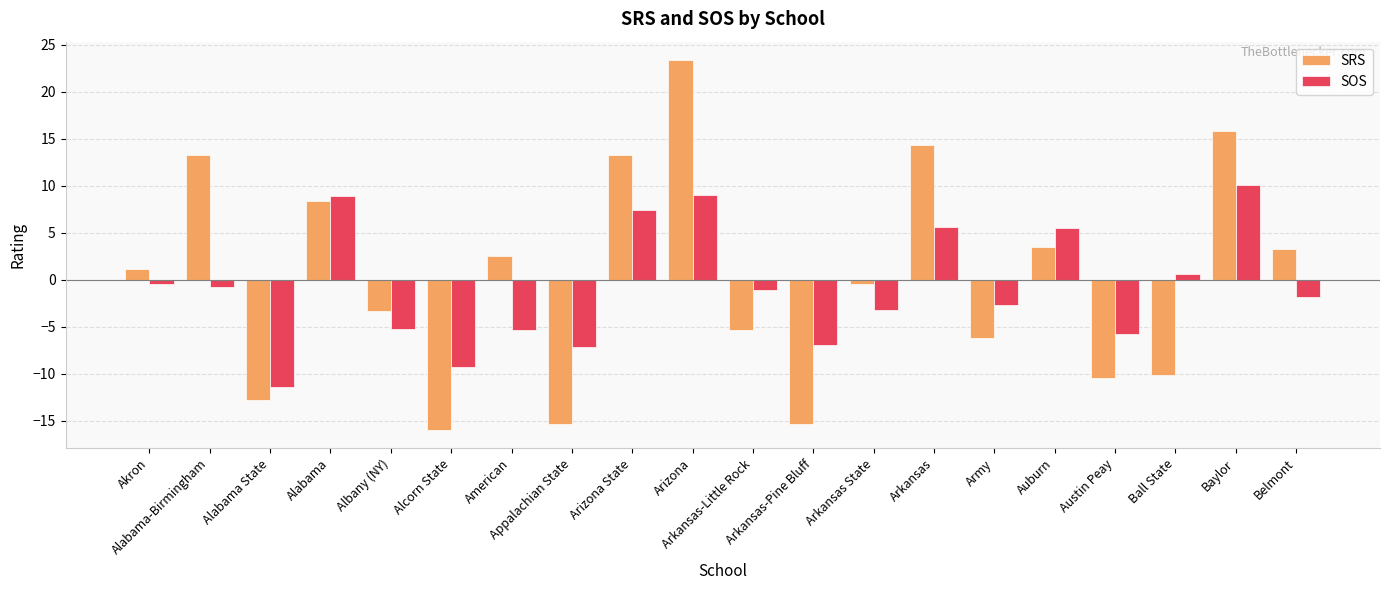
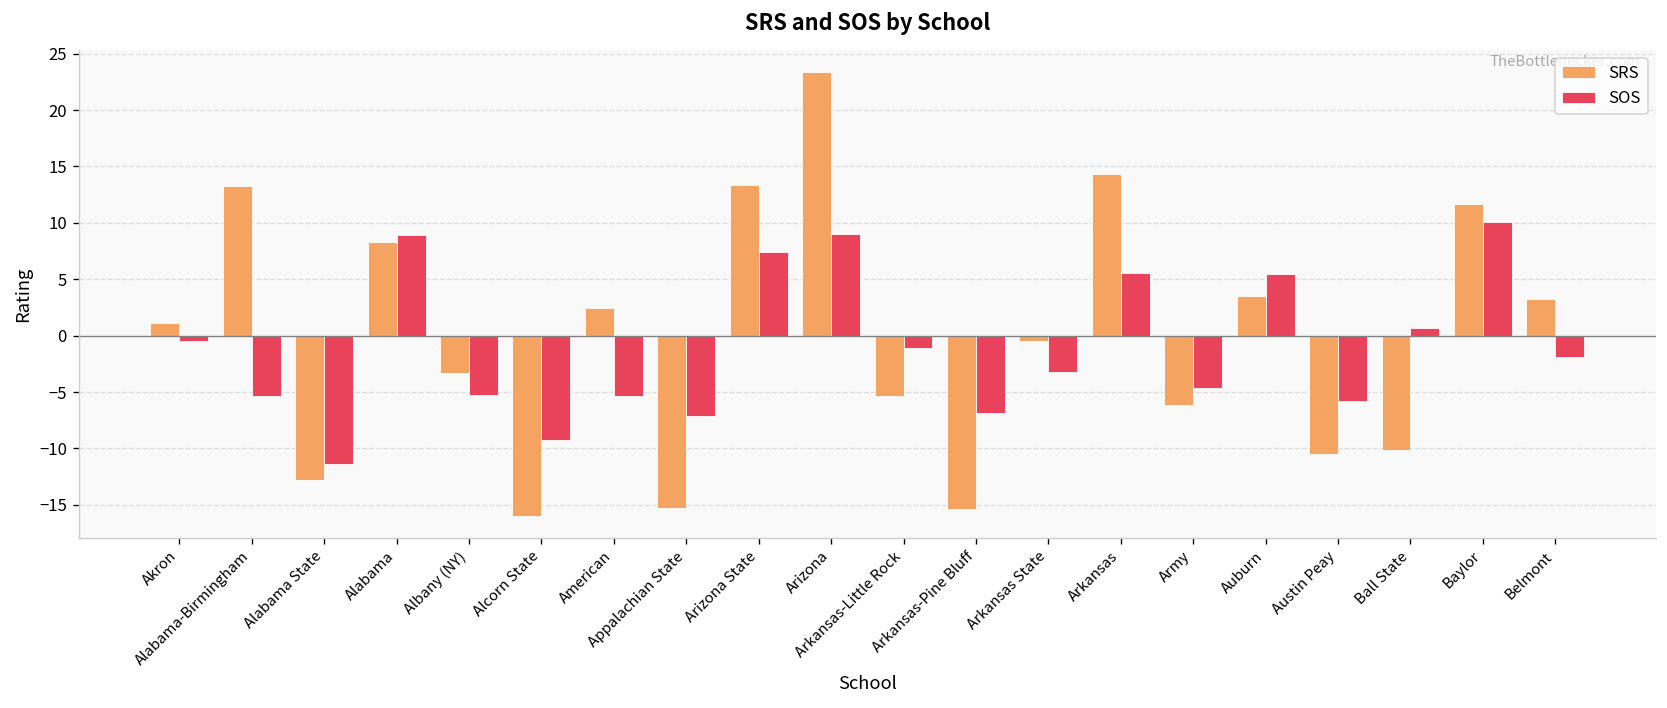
  {
    "SRS": {
      "Akron": 1,
      "Alabama-Birmingham": 13,
      "Alabama State": -13,
      "Alabama": 8,
      "Albany (NY)": -3,
      "Alcorn State": -16,
      "American": 2,
      "Appalachian State": -15,
      "Arizona State": 13,
      "Arizona": 23,
      "Arkansas-Little Rock": -5,
      "Arkansas-Pine Bluff": -15,
      "Arkansas State": 0,
      "Arkansas": 14,
      "Army": -6,
      "Auburn": 3,
      "Austin Peay": -11,
      "Ball State": -10,
-     "Baylor": 16,
+     "Baylor": 12,
      "Belmont": 3
    },
    "SOS": {
      "Akron": 0,
-     "Alabama-Birmingham": -1,
+     "Alabama-Birmingham": -5,
      "Alabama State": -11,
      "Alabama": 9,
      "Albany (NY)": -5,
      "Alcorn State": -9,
      "American": -5,
      "Appalachian State": -7,
      "Arizona State": 7,
      "Arizona": 9,
      "Arkansas-Little Rock": -1,
      "Arkansas-Pine Bluff": -7,
      "Arkansas State": -3,
      "Arkansas": 6,
-     "Army": -3,
+     "Army": -5,
      "Auburn": 5,
      "Austin Peay": -6,
      "Ball State": 1,
      "Baylor": 10,
      "Belmont": -2
    }
  }
